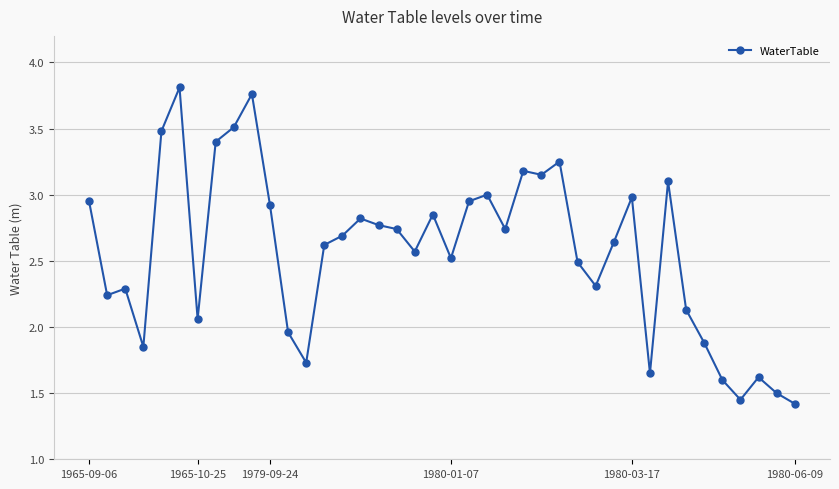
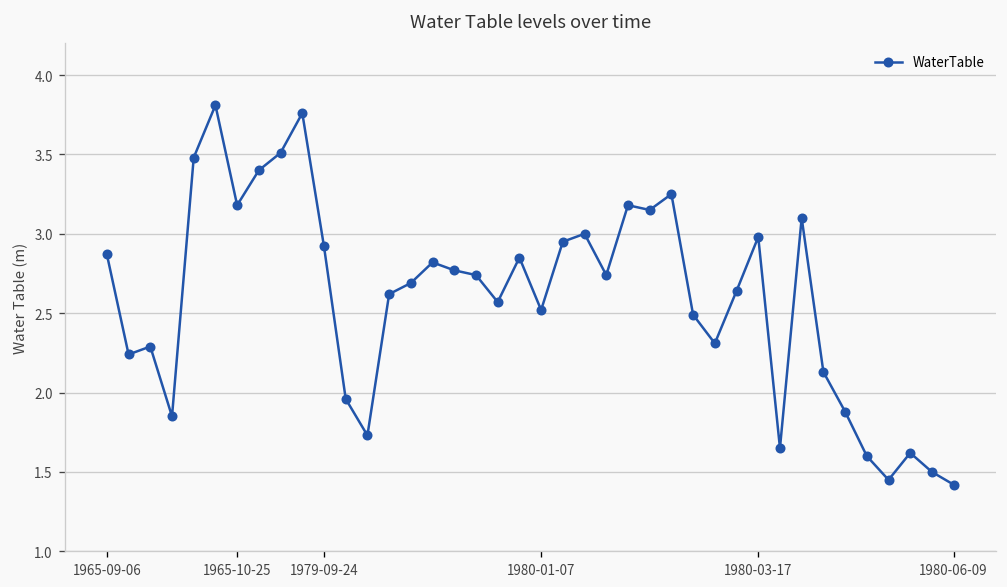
  {
-   "1965-09-06": 2.95,
-   "1965-10-25": 2.06,
+   "1965-09-06": 2.87,
+   "1965-10-25": 3.18,
    "1979-09-24": 2.92,
    "1980-01-07": 2.52,
    "1980-03-17": 2.98,
    "1980-06-09": 1.42
  }
